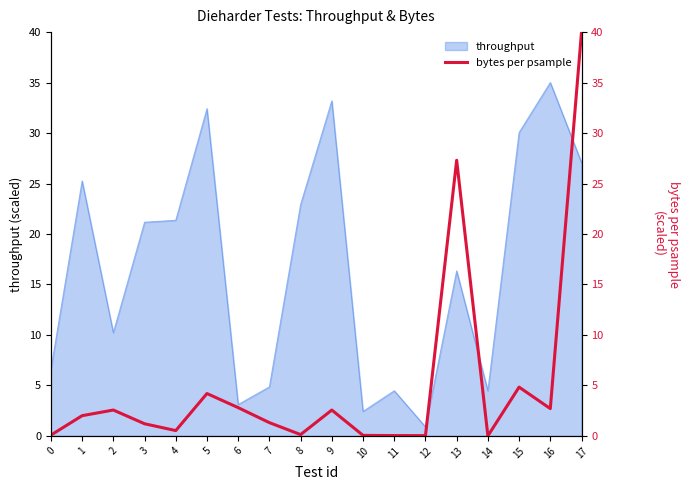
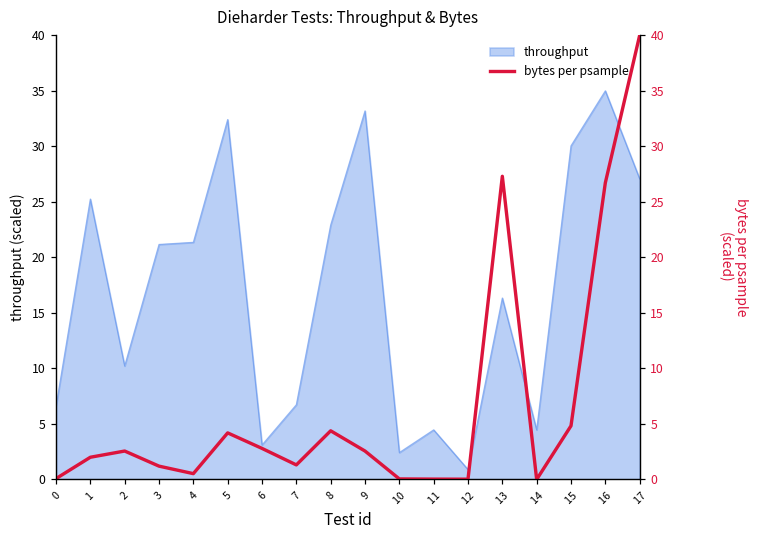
  {
    "throughput": {
      "0": 6.6,
      "1": 25.3,
      "2": 10.2,
      "3": 21.2,
      "4": 21.4,
      "5": 32.4,
      "6": 3.1,
-     "7": 4.9,
+     "7": 6.7,
      "8": 22.9,
      "9": 33.2,
      "10": 2.4,
      "11": 4.5,
      "12": 0.9,
      "13": 16.3,
      "14": 4.5,
      "15": 30.0,
      "16": 35.0,
      "17": 27.1
    },
    "bytes per psample": {
      "0": 0.1,
      "1": 2.0,
      "2": 2.6,
      "3": 1.2,
      "4": 0.5,
      "5": 4.2,
      "6": 2.8,
      "7": 1.3,
-     "8": 0.1,
+     "8": 4.4,
      "9": 2.6,
      "10": 0.0,
      "11": 0.0,
      "12": 0.0,
      "13": 27.3,
      "14": 0.0,
      "15": 4.8,
-     "16": 2.7,
+     "16": 26.7,
      "17": 40.0
    }
  }
